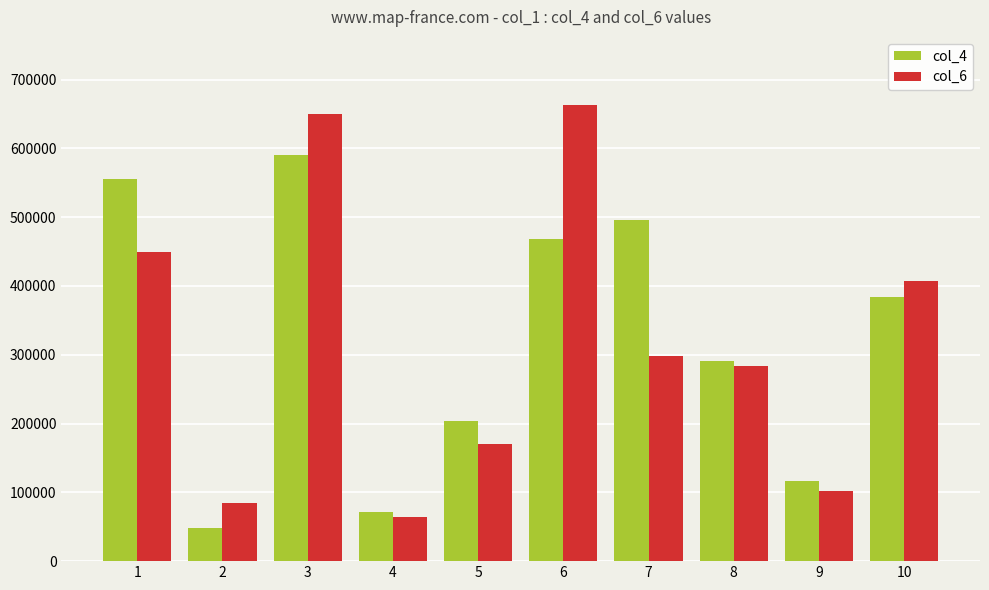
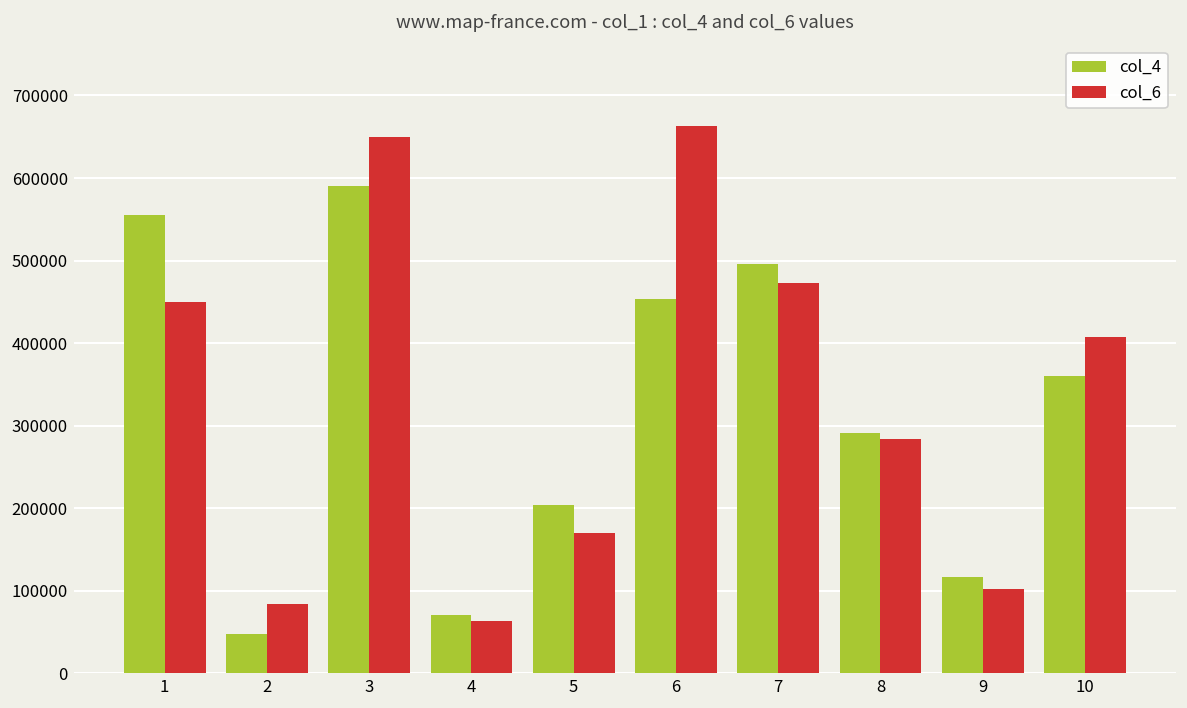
  {
    "col_4": {
      "1": 560000,
      "2": 50000,
      "3": 590000,
      "4": 70000,
      "5": 200000,
-     "6": 470000,
+     "6": 450000,
      "7": 500000,
      "8": 290000,
      "9": 120000,
-     "10": 380000
+     "10": 360000
    },
    "col_6": {
      "1": 450000,
      "2": 80000,
      "3": 650000,
      "4": 60000,
      "5": 170000,
      "6": 660000,
-     "7": 300000,
+     "7": 470000,
      "8": 280000,
      "9": 100000,
      "10": 410000
    }
  }
